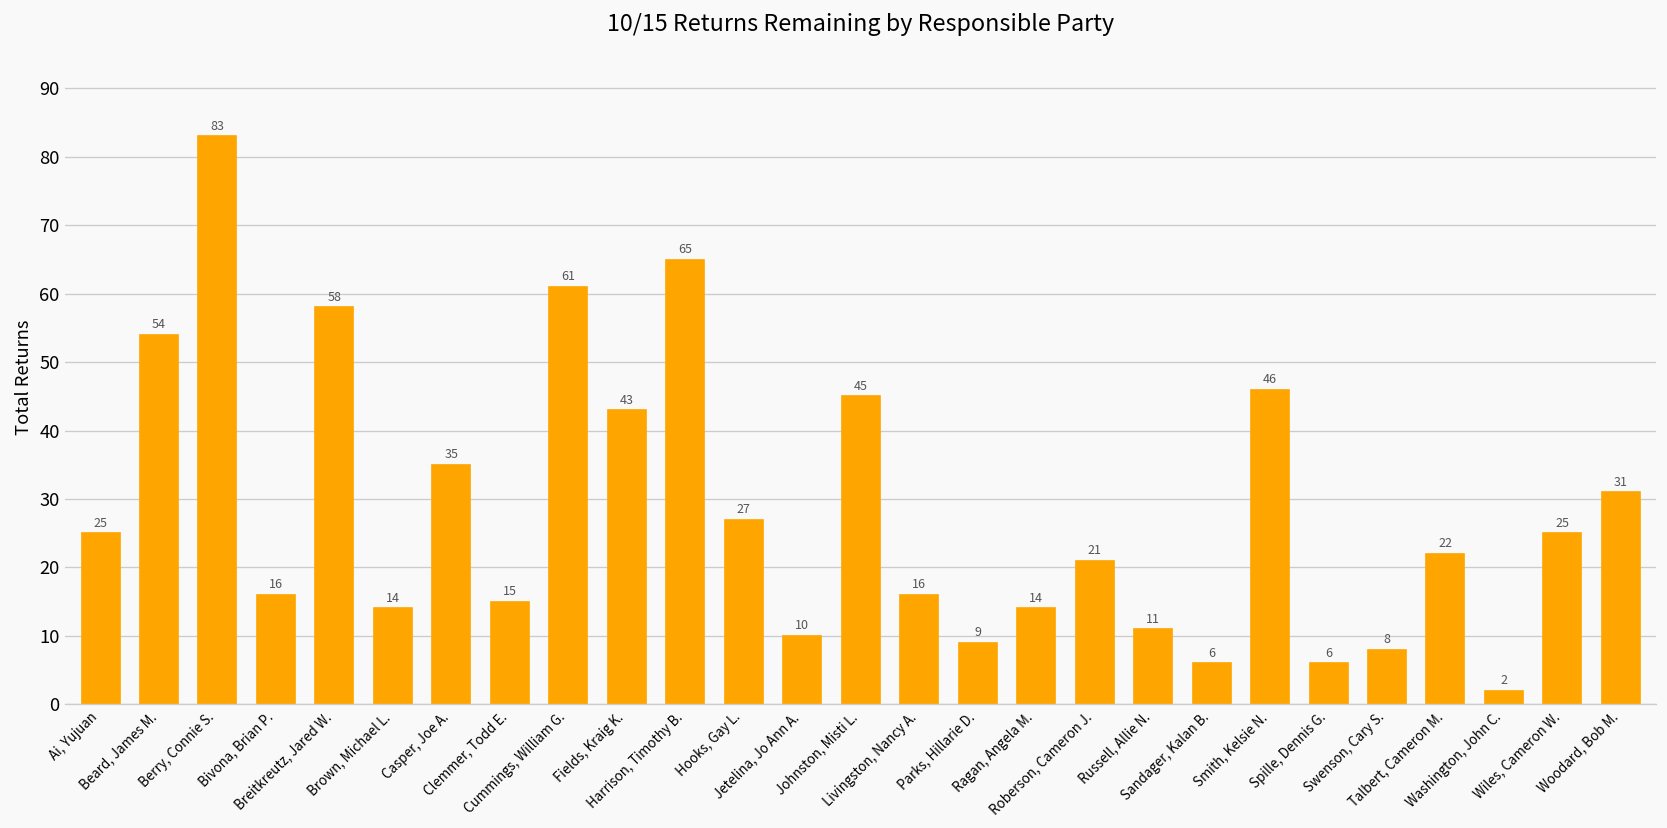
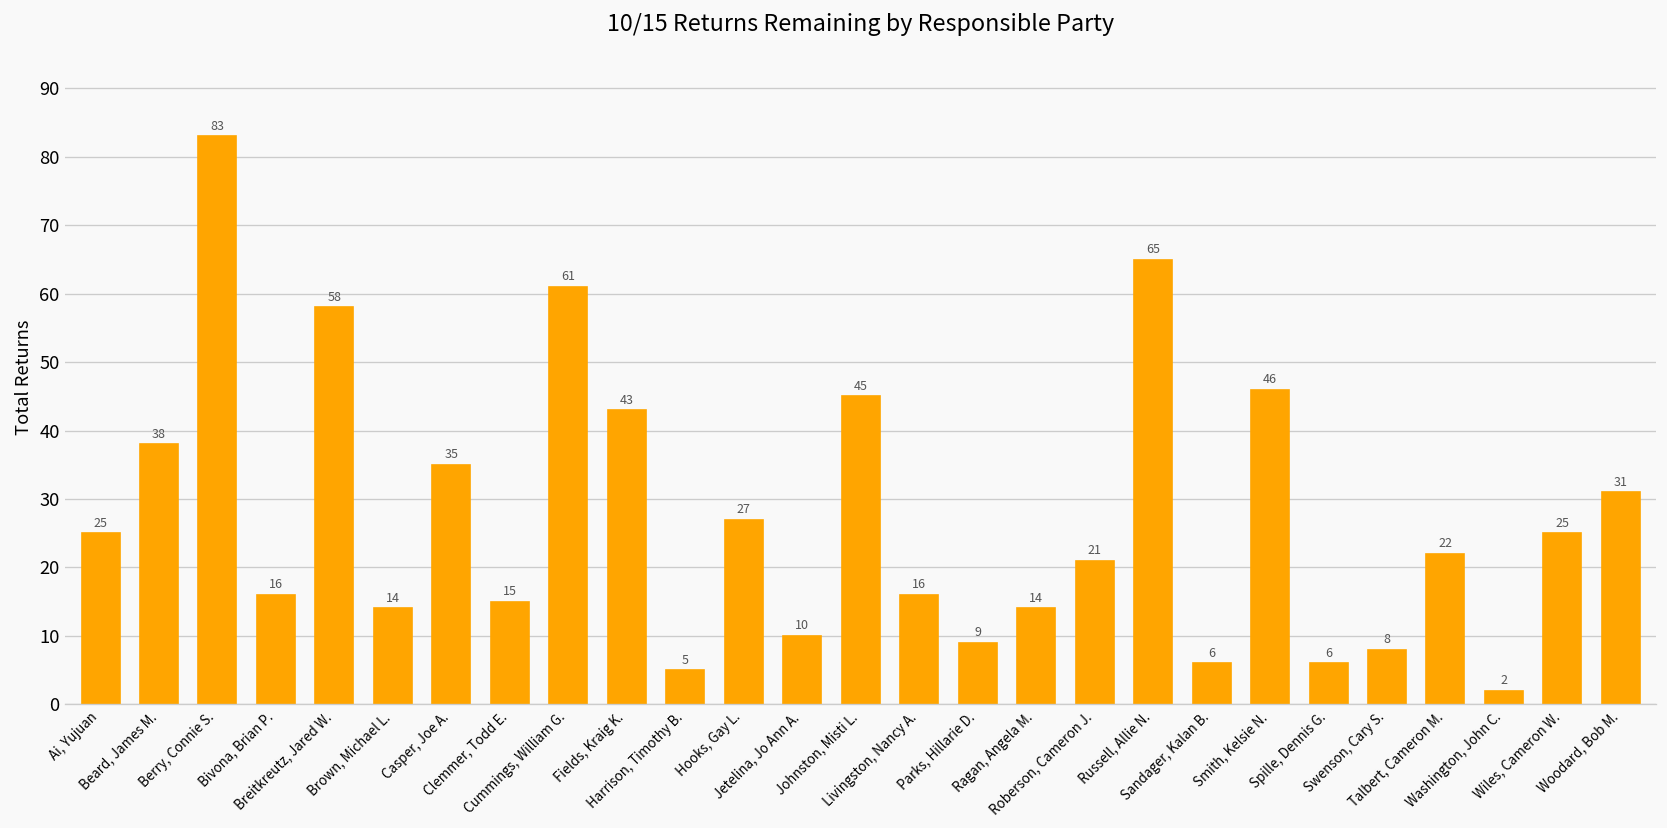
  {
    "Ai, Yujuan": 25,
-   "Beard, James M.": 54,
+   "Beard, James M.": 38,
    "Berry, Connie S.": 83,
    "Bivona, Brian P.": 16,
    "Breitkreutz, Jared W.": 58,
    "Brown, Michael L.": 14,
    "Casper, Joe A.": 35,
    "Clemmer, Todd E.": 15,
    "Cummings, William G.": 61,
    "Fields, Kraig K.": 43,
-   "Harrison, Timothy B.": 65,
+   "Harrison, Timothy B.": 5,
    "Hooks, Gay L.": 27,
    "Jetelina, Jo Ann A.": 10,
    "Johnston, Misti L.": 45,
    "Livingston, Nancy A.": 16,
    "Parks, Hillarie D.": 9,
    "Ragan, Angela M.": 14,
    "Roberson, Cameron J.": 21,
-   "Russell, Allie N.": 11,
+   "Russell, Allie N.": 65,
    "Sandager, Kalan B.": 6,
    "Smith, Kelsie N.": 46,
    "Spille, Dennis G.": 6,
    "Swenson, Cary S.": 8,
    "Talbert, Cameron M.": 22,
    "Washington, John C.": 2,
    "Wiles, Cameron W.": 25,
    "Woodard, Bob M.": 31
  }
